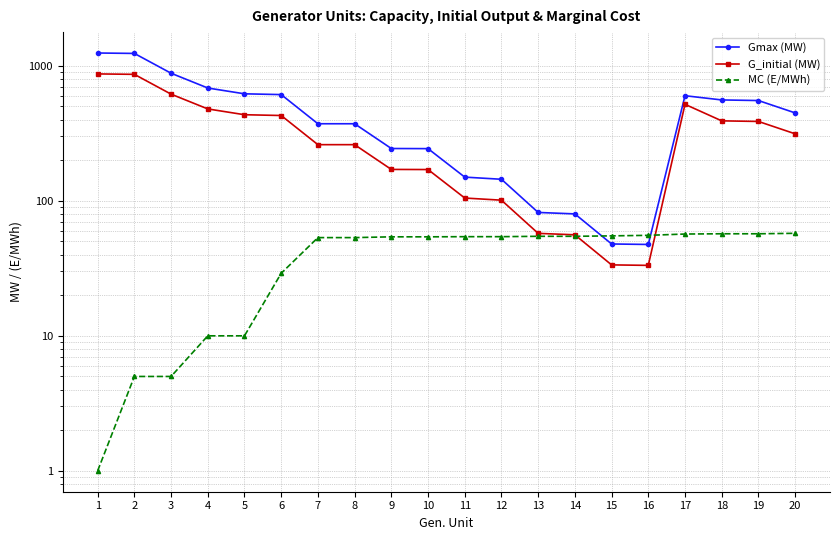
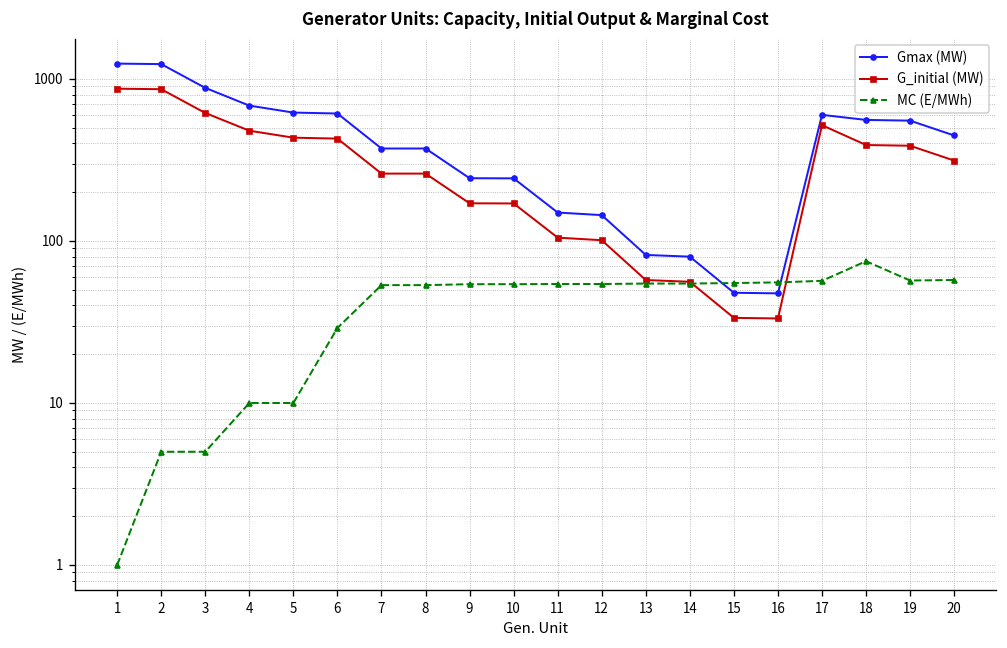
  {
    "Gmax (MW)": {
      "1": 1200,
      "2": 1200,
      "3": 900,
      "4": 700,
      "5": 600,
      "6": 600,
      "7": 370,
      "8": 370,
      "9": 240,
      "10": 240,
      "11": 150,
      "12": 140,
      "13": 80,
      "14": 80,
      "15": 48,
      "16": 48,
      "17": 600,
      "18": 560,
      "19": 550,
      "20": 450
    },
    "G_initial (MW)": {
      "1": 900,
      "2": 900,
      "3": 600,
      "4": 480,
      "5": 430,
      "6": 430,
      "7": 260,
      "8": 260,
      "9": 170,
      "10": 170,
      "11": 100,
      "12": 100,
      "13": 57,
      "15": 34,
      "16": 33,
      "17": 520,
      "18": 390,
      "19": 390,
      "20": 310
    },
    "MC (E/MWh)": {
      "1": 1,
      "2": 5,
      "3": 5,
      "4": 10,
      "5": 10,
      "6": 29,
      "7": 53,
      "8": 53,
      "9": 54,
      "10": 54,
      "11": 54,
      "12": 54,
      "13": 55,
      "15": 55,
      "16": 56,
      "17": 57,
-     "18": 57,
+     "18": 80,
      "19": 57,
      "20": 57
    }
  }
